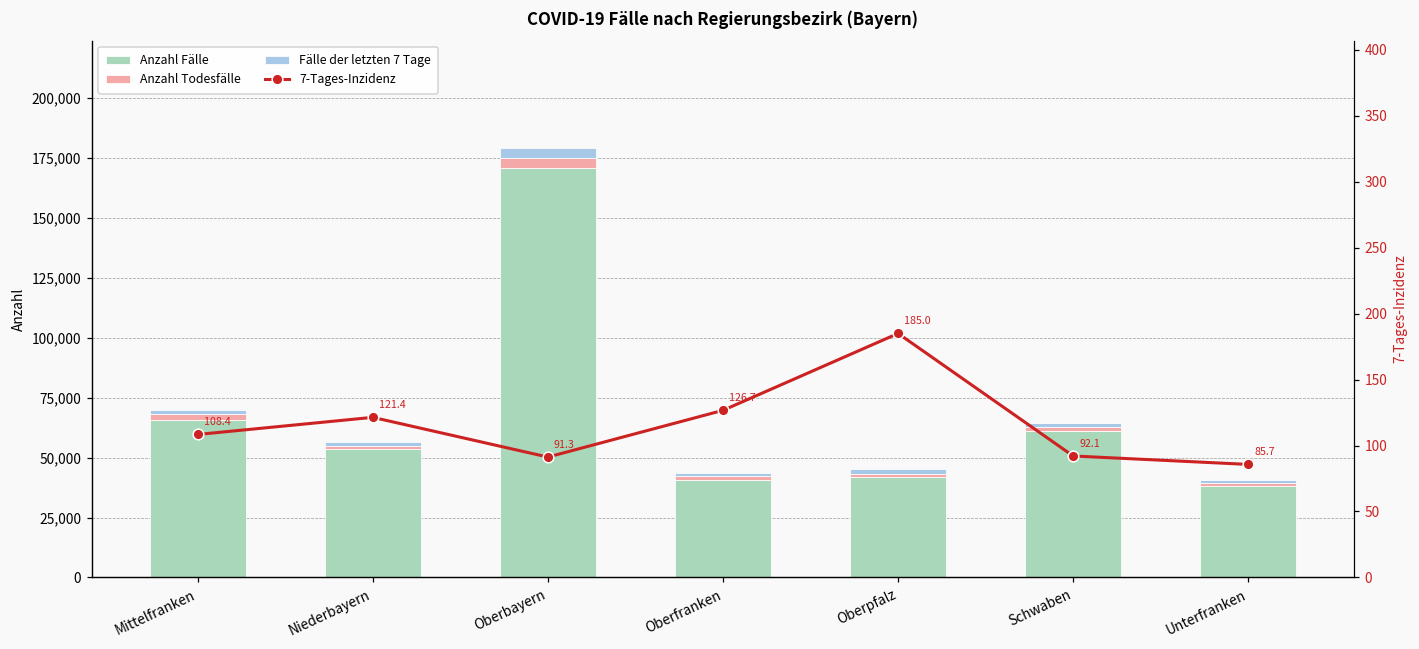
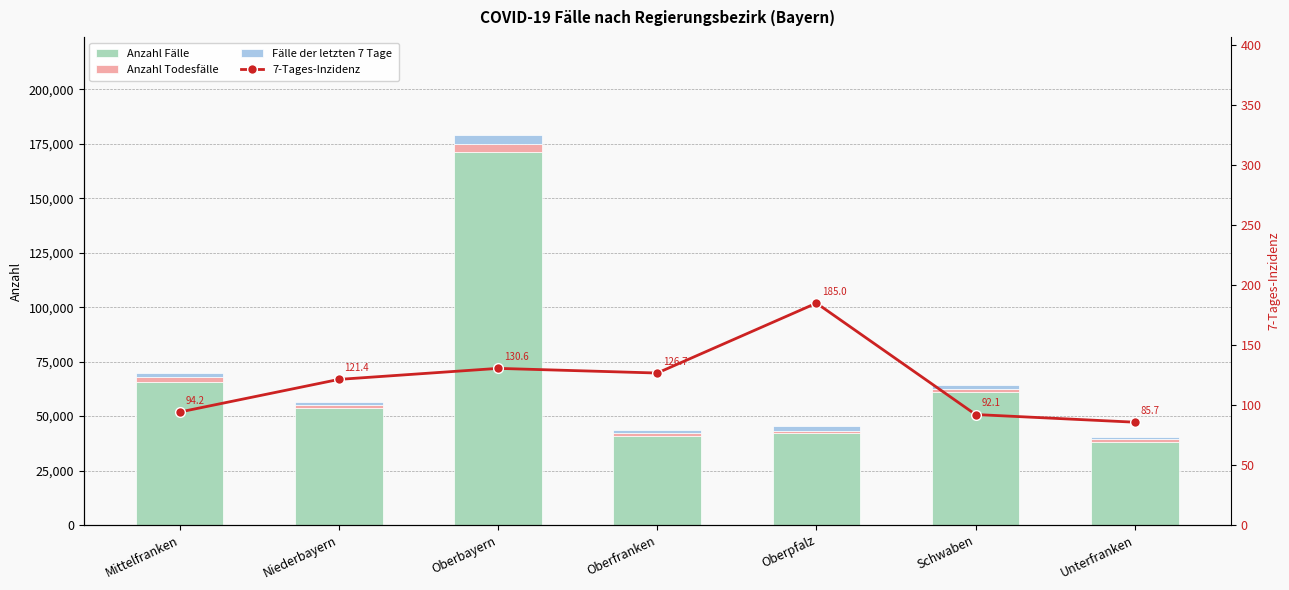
  {
    "7-Tages-Inzidenz": {
-     "Mittelfranken": 108.4,
+     "Mittelfranken": 94.2,
      "Niederbayern": 121.4,
-     "Oberbayern": 91.3,
+     "Oberbayern": 130.6,
      "Oberfranken": 126.7,
      "Oberpfalz": 185.0,
      "Schwaben": 92.1,
      "Unterfranken": 85.7
    }
  }
